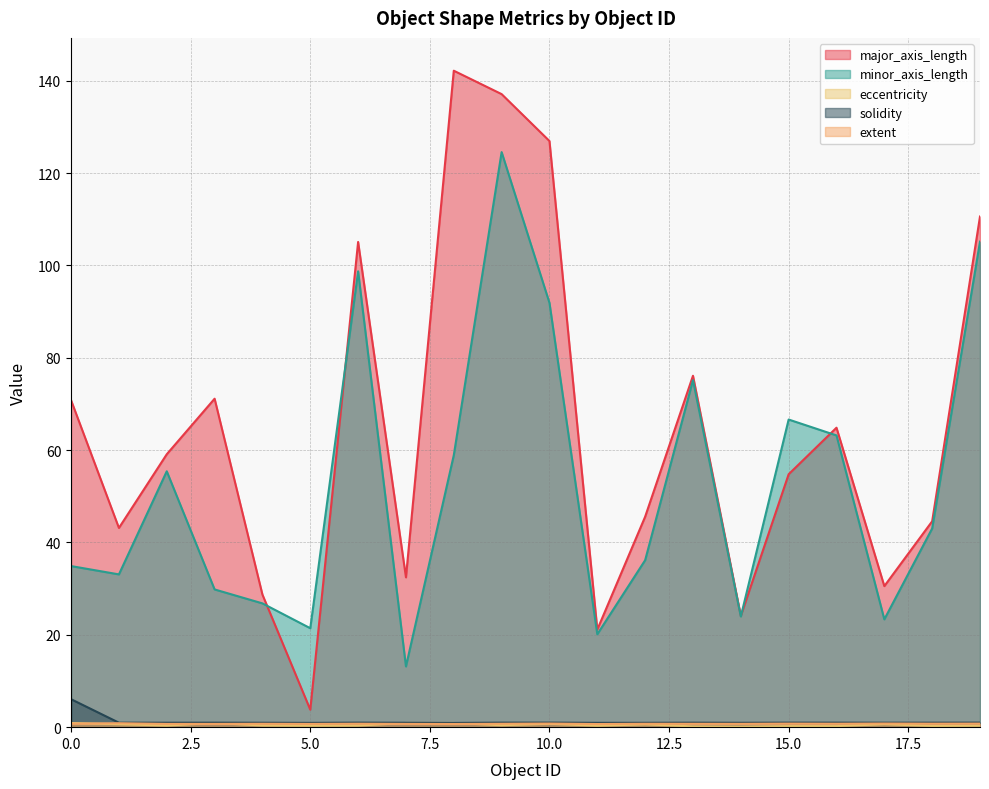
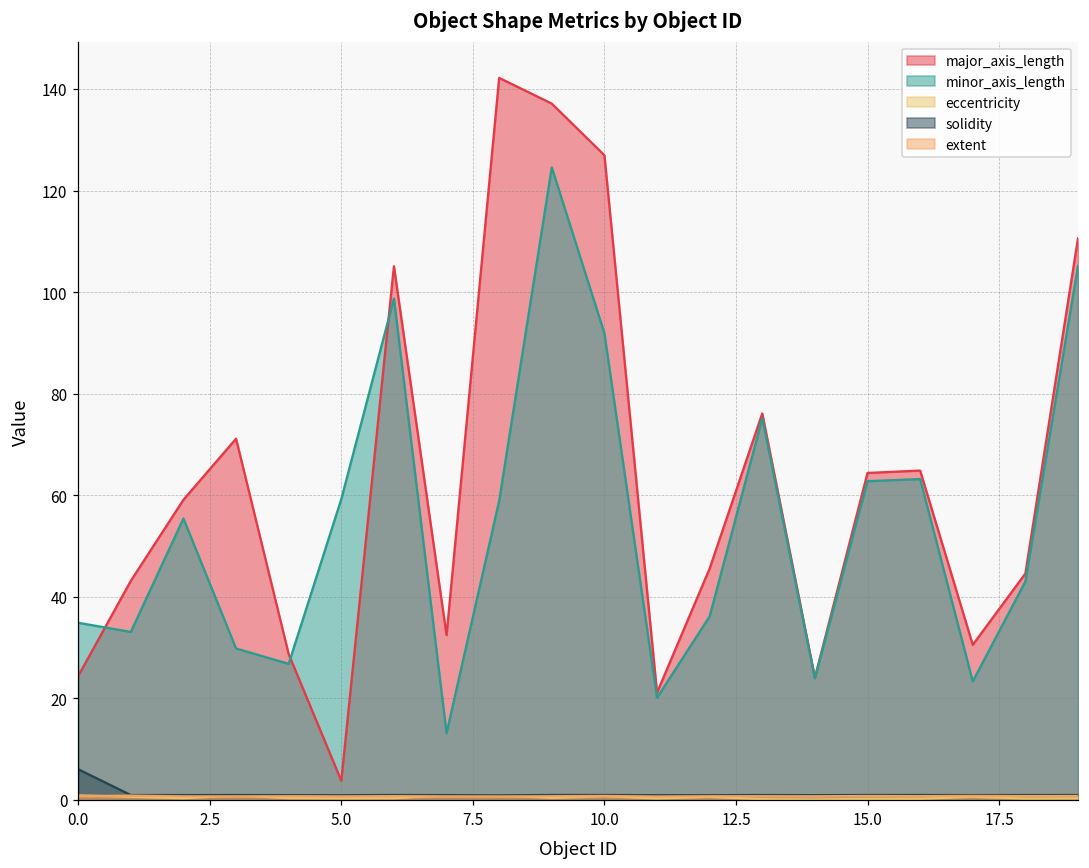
  {
    "major_axis_length": {
-     "0.0": 71,
+     "0.0": 24,
      "5.0": 4,
      "10.0": 127,
-     "15.0": 55
+     "15.0": 64
    },
    "minor_axis_length": {
      "0.0": 35,
-     "5.0": 21,
+     "5.0": 59,
      "10.0": 92,
-     "15.0": 67
+     "15.0": 63
    },
    "solidity": {
      "0.0": 6
    }
  }
